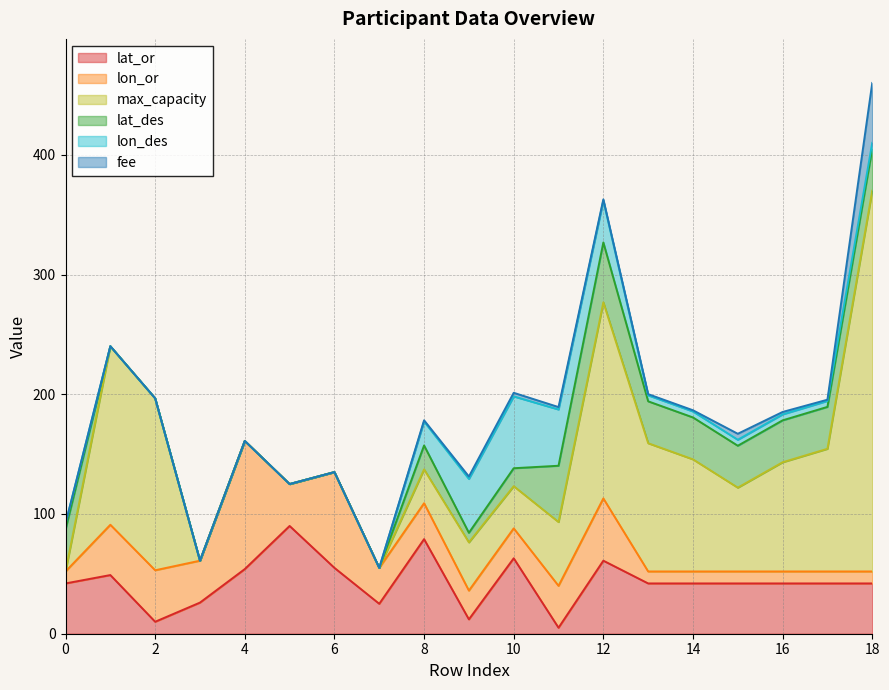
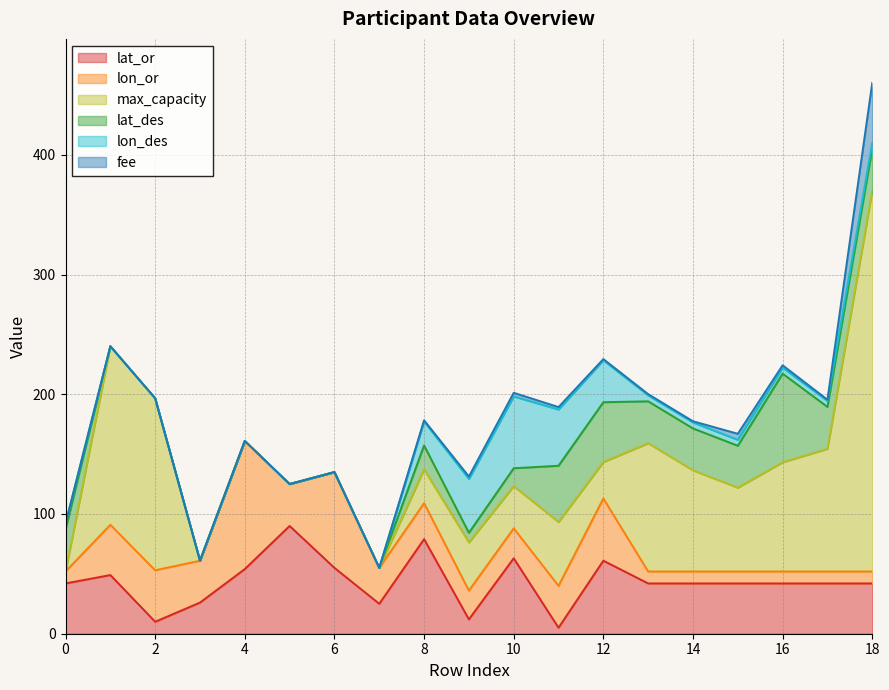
  {
    "lat_or": {
      "0": 42,
      "2": 10,
      "4": 54,
      "6": 55,
      "8": 79,
      "10": 63,
      "12": 61,
      "14": 42,
      "16": 42,
      "18": 42
    },
    "lon_or": {
      "2": 43,
      "8": 30,
      "10": 25,
      "12": 52,
      "14": 10,
      "16": 10,
      "18": 10
    },
    "max_capacity": {
      "8": 28,
      "10": 35,
-     "12": 164,
-     "14": 94,
+     "12": 30,
+     "14": 84,
      "16": 91,
      "18": 318
    },
    "lat_des": {
      "0": 35,
      "8": 20,
      "10": 15,
      "12": 50,
      "14": 35,
-     "16": 35,
+     "16": 74,
      "18": 35
    }
  }
